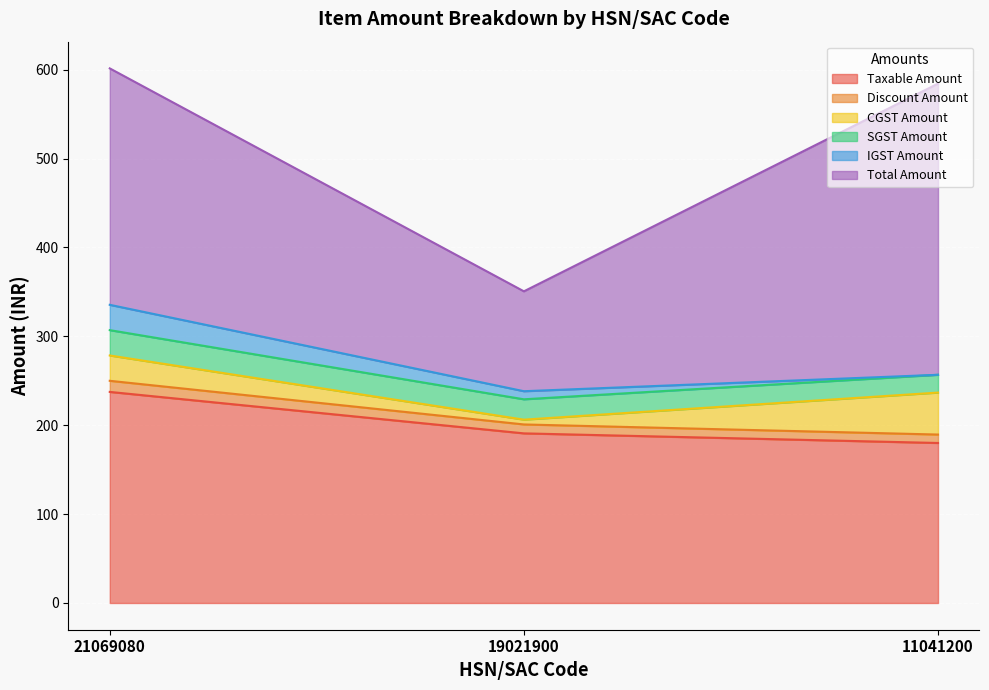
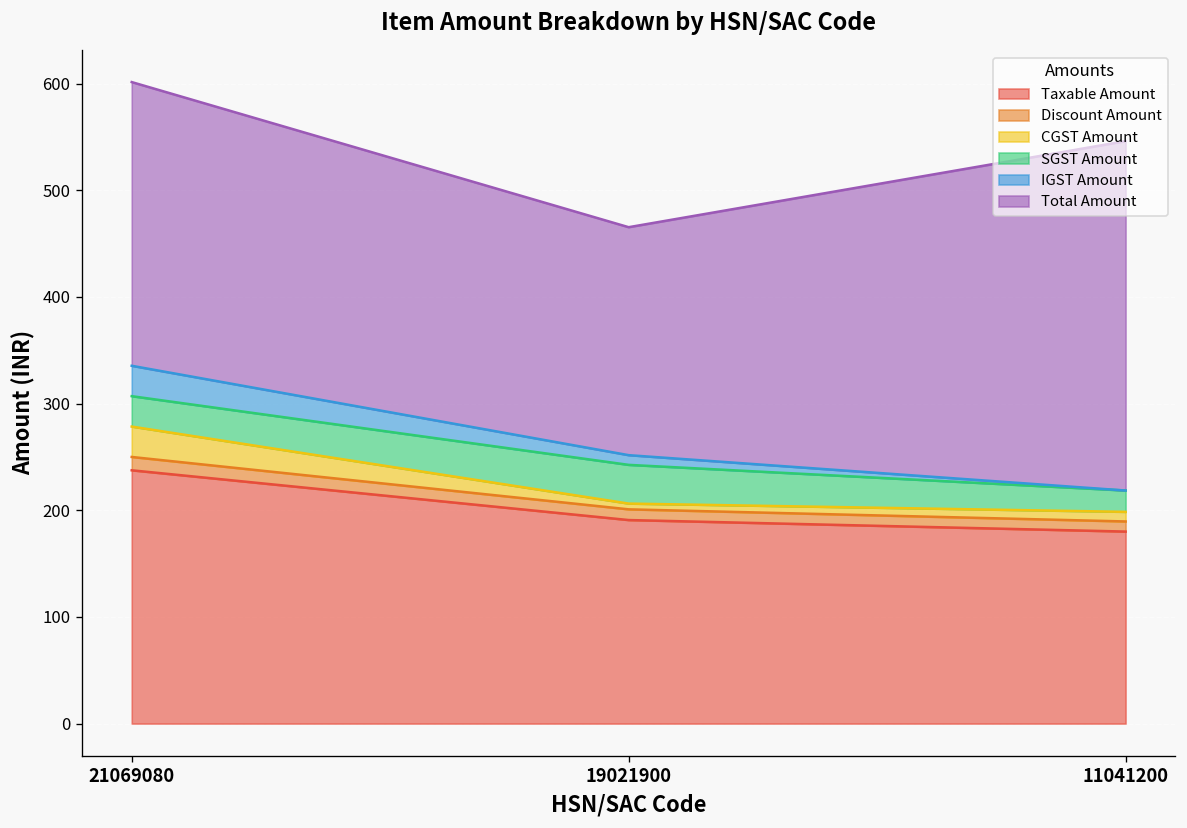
  {
    "CGST Amount": {
      "21069080": 30,
      "19021900": 10,
-     "11041200": 50
+     "11041200": 10
    },
    "SGST Amount": {
      "21069080": 30,
-     "19021900": 20
+     "19021900": 40
    },
    "IGST Amount": {
      "21069080": 30,
      "19021900": 10
    },
    "Total Amount": {
      "21069080": 270,
-     "19021900": 110
+     "19021900": 210
    }
  }
